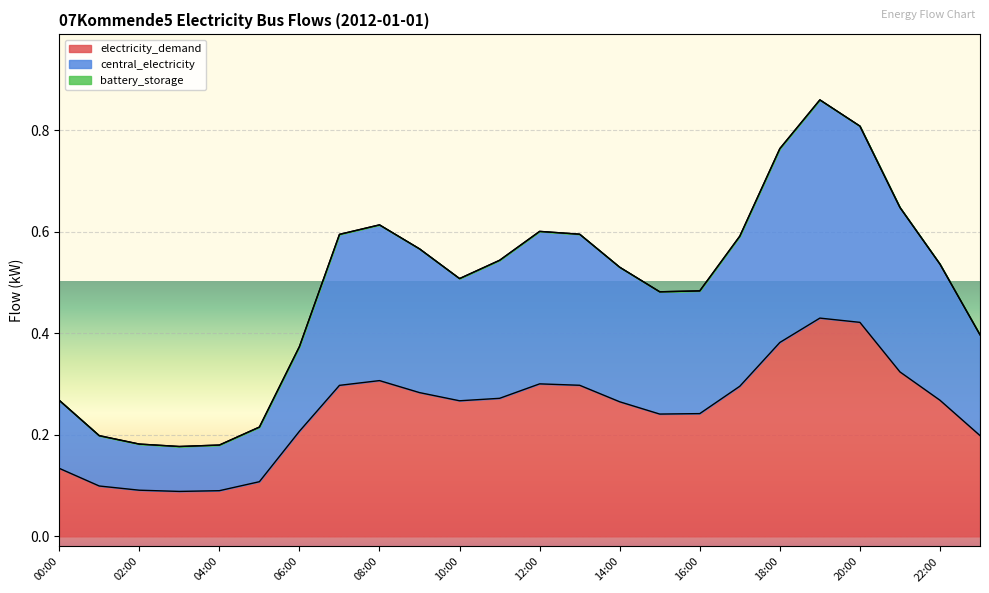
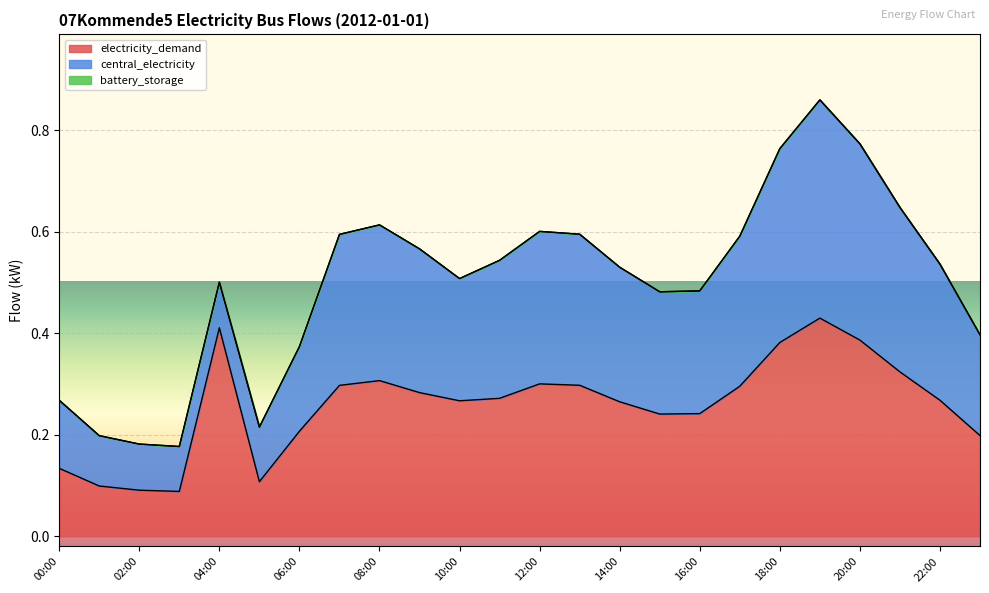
  {
    "electricity_demand": {
      "00:00": 0.13,
      "02:00": 0.09,
-     "04:00": 0.09,
+     "04:00": 0.41,
      "06:00": 0.21,
      "08:00": 0.31,
      "10:00": 0.27,
      "12:00": 0.30,
      "14:00": 0.27,
      "16:00": 0.24,
      "18:00": 0.38,
-     "20:00": 0.42,
+     "20:00": 0.39,
      "22:00": 0.27
    }
  }
